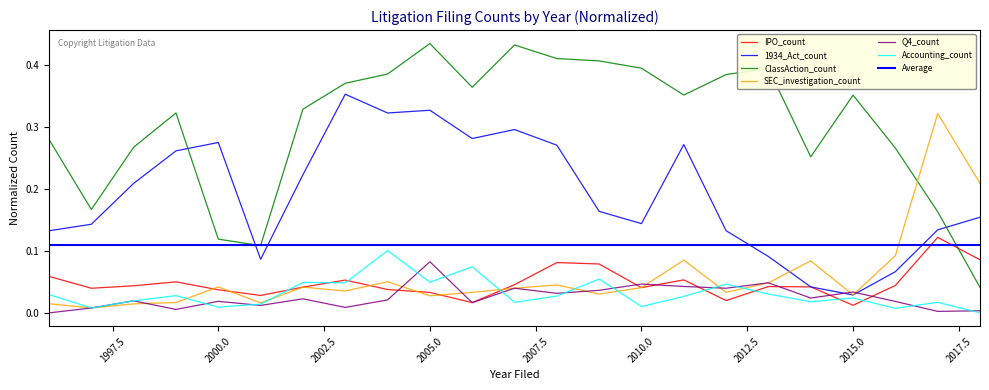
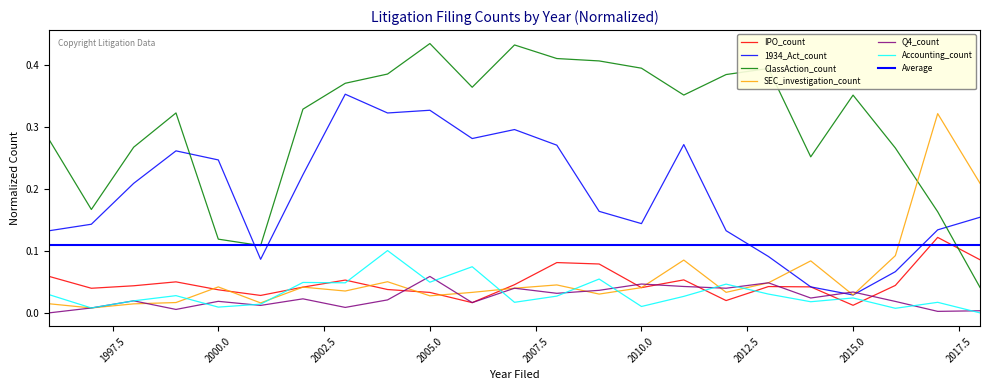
  {
    "IPO_count": {
      "2000.0": 0.04,
      "2005.0": 0.03,
      "2015.0": 0.01
    },
    "1934_Act_count": {
-     "2000.0": 0.27,
+     "2000.0": 0.25,
      "2005.0": 0.33,
      "2010.0": 0.14
    },
    "ClassAction_count": {
      "2000.0": 0.12,
      "2005.0": 0.43,
      "2010.0": 0.39,
      "2015.0": 0.35
    },
    "SEC_investigation_count": {
      "2000.0": 0.04,
      "2005.0": 0.03
    },
    "Q4_count": {
      "2000.0": 0.02,
-     "2005.0": 0.08,
+     "2005.0": 0.06,
      "2010.0": 0.05,
      "2015.0": 0.03
    },
    "Accounting_count": {
      "2000.0": 0.01,
      "2005.0": 0.05,
      "2010.0": 0.01,
      "2015.0": 0.02
    }
  }
